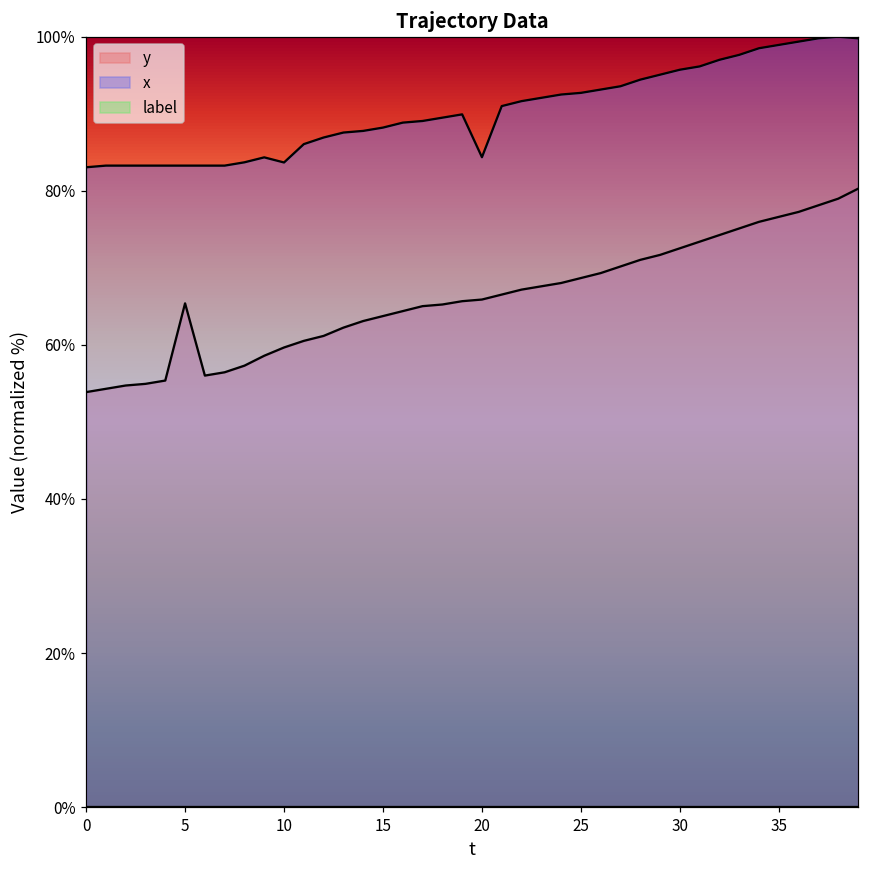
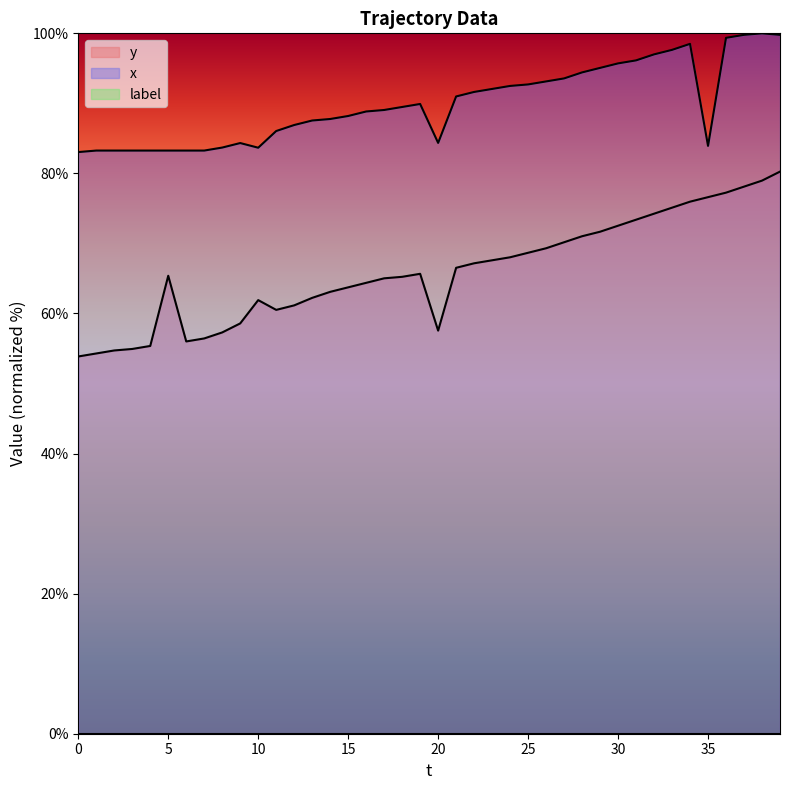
  {
    "y": {
      "0": "54%",
      "5": "65%",
-     "10": "60%",
+     "10": "62%",
      "15": "64%",
-     "20": "66%",
+     "20": "58%",
      "25": "69%",
      "30": "73%",
      "35": "77%"
    },
    "x": {
      "0": "83%",
      "5": "83%",
      "10": "84%",
      "15": "88%",
      "20": "84%",
      "25": "93%",
      "30": "96%",
-     "35": "99%"
+     "35": "84%"
    },
    "label": {
      "0": "0%",
      "5": "0%",
      "10": "0%",
      "15": "0%",
      "20": "0%",
      "25": "0%",
      "30": "0%",
      "35": "0%"
    }
  }
